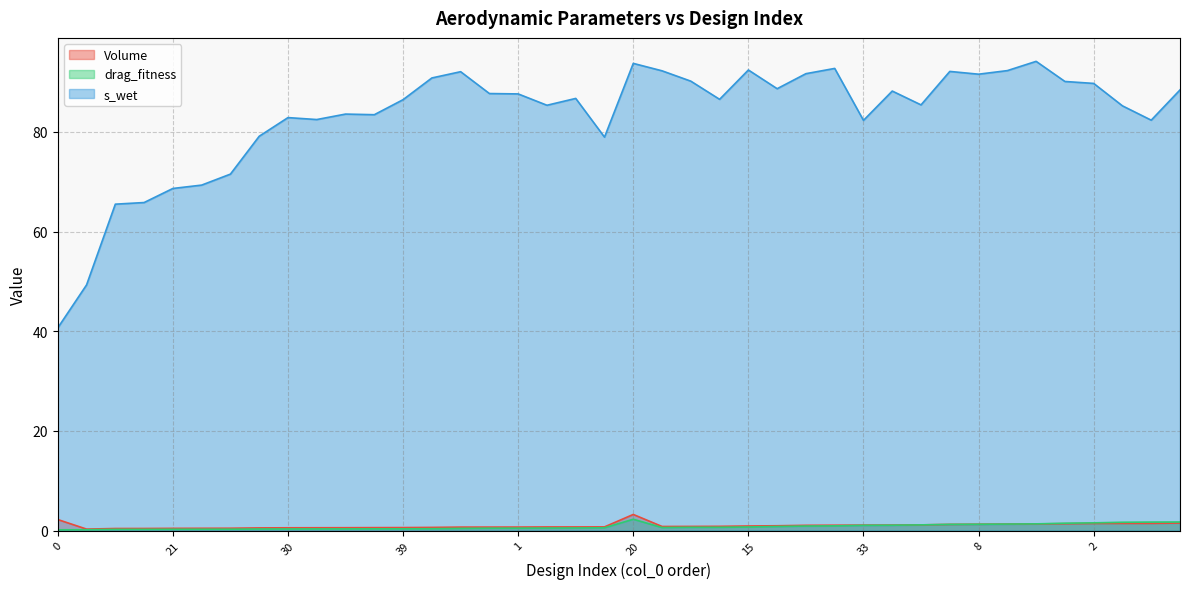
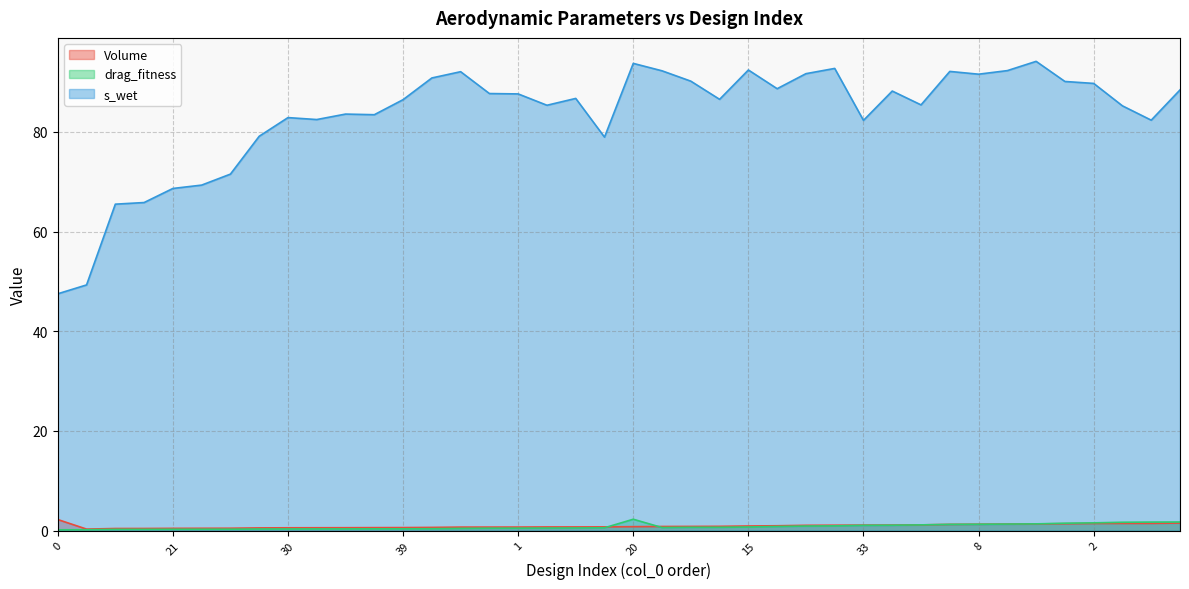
  {
    "Volume": {
      "0": 2,
-     "20": 3
+     "20": 1
    },
    "drag_fitness": {
      "0": 0,
      "20": 2
    },
    "s_wet": {
-     "0": 41,
+     "0": 48,
      "20": 94,
      "8": 92
    }
  }
